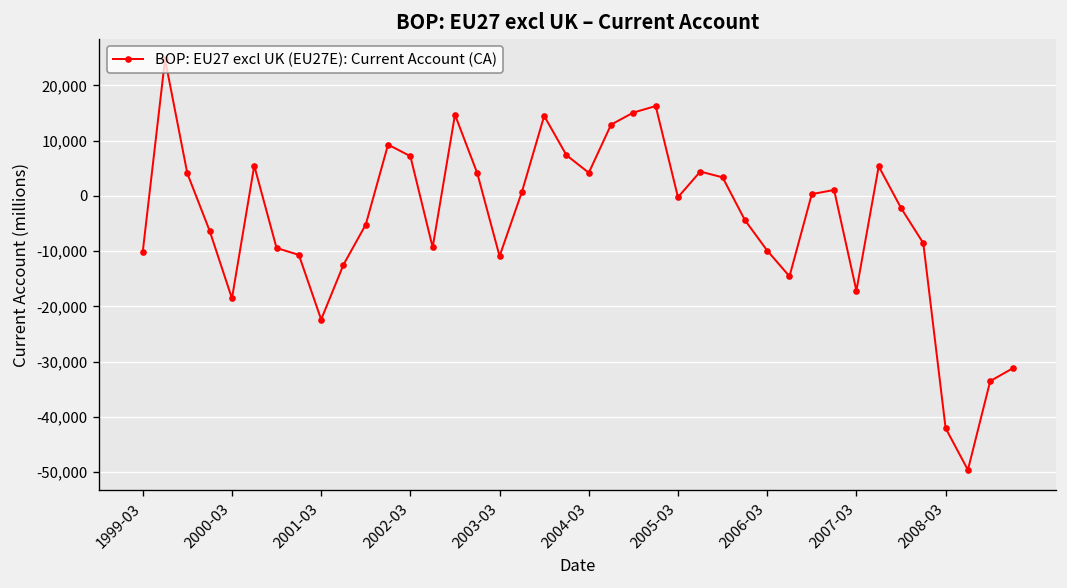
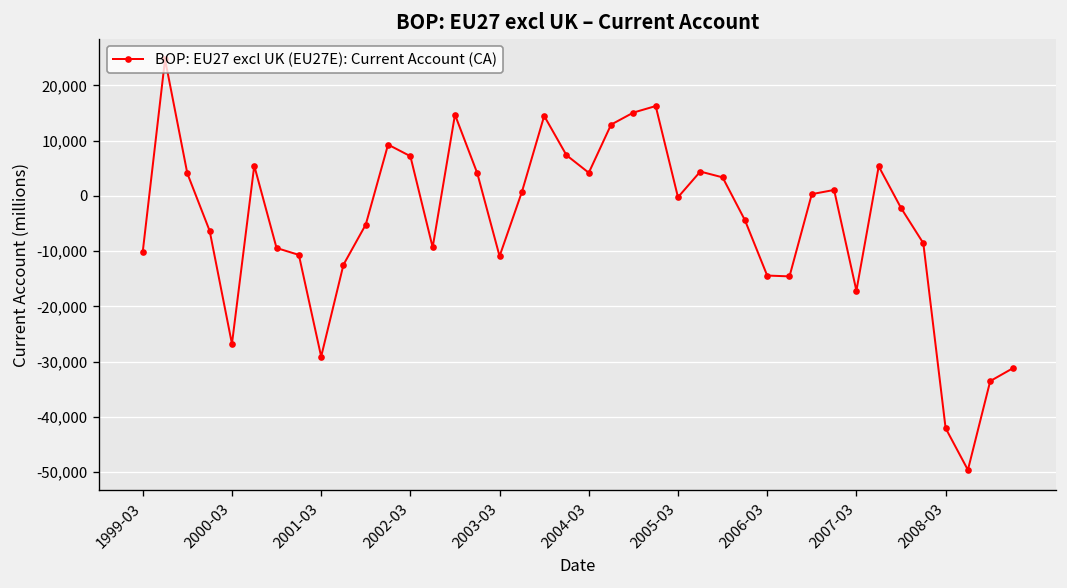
  {
    "1999-03": "-10,000",
-   "2000-03": "-19,000",
-   "2001-03": "-22,000",
+   "2000-03": "-27,000",
+   "2001-03": "-29,000",
    "2002-03": "7,000",
    "2003-03": "-11,000",
    "2004-03": "4,000",
    "2005-03": "0",
-   "2006-03": "-10,000",
+   "2006-03": "-14,000",
    "2007-03": "-17,000",
    "2008-03": "-42,000"
  }
